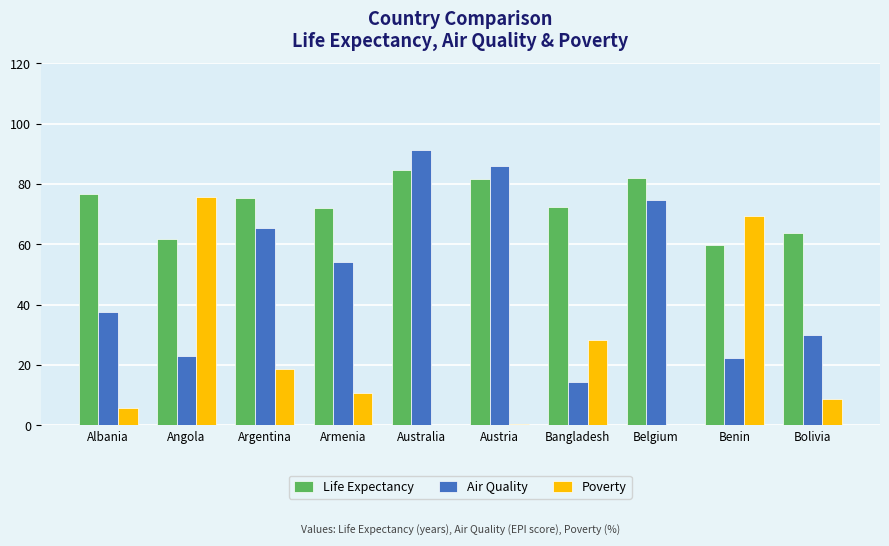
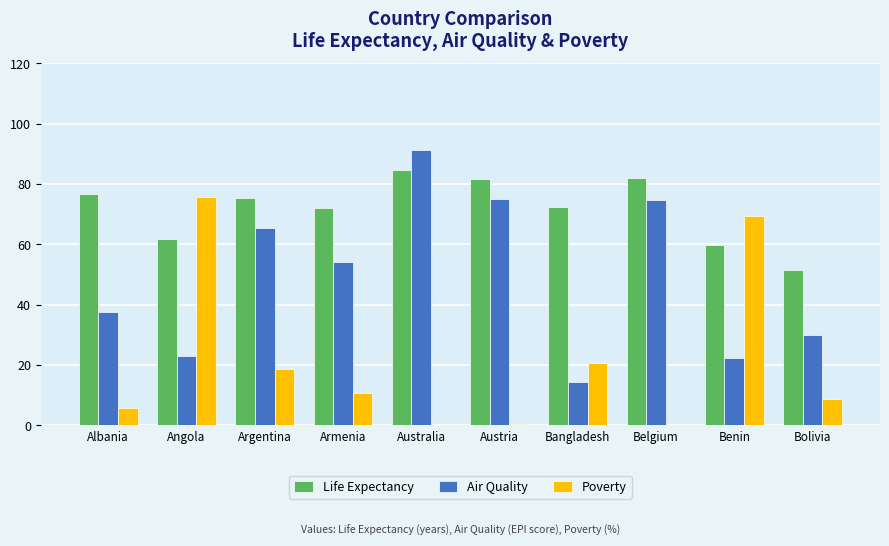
  {
    "Life Expectancy": {
      "Albania": 77,
      "Angola": 62,
      "Argentina": 75,
      "Armenia": 72,
      "Australia": 85,
      "Austria": 82,
      "Bangladesh": 72,
      "Belgium": 82,
      "Benin": 60,
-     "Bolivia": 64
+     "Bolivia": 52
    },
    "Air Quality": {
      "Albania": 38,
      "Angola": 23,
      "Argentina": 65,
      "Armenia": 54,
      "Australia": 91,
-     "Austria": 86,
+     "Austria": 75,
      "Bangladesh": 14,
      "Belgium": 75,
      "Benin": 22,
      "Bolivia": 30
    },
    "Poverty": {
      "Albania": 6,
      "Angola": 76,
      "Argentina": 19,
      "Armenia": 11,
-     "Bangladesh": 28,
+     "Bangladesh": 21,
      "Benin": 70,
      "Bolivia": 9
    }
  }
